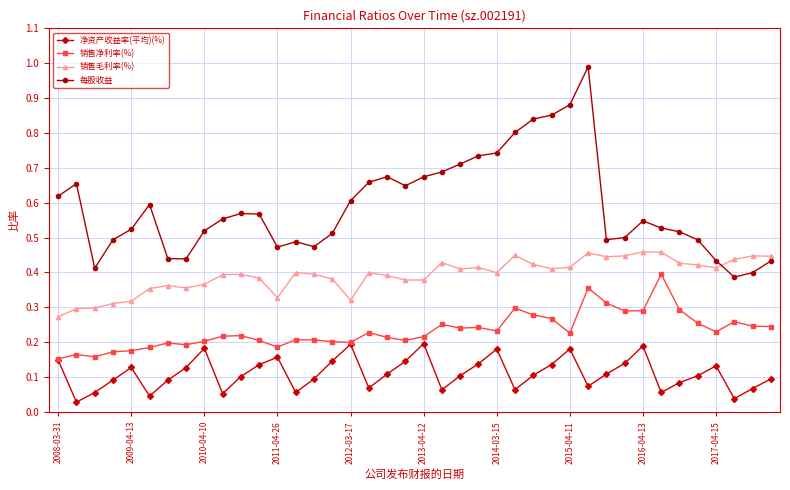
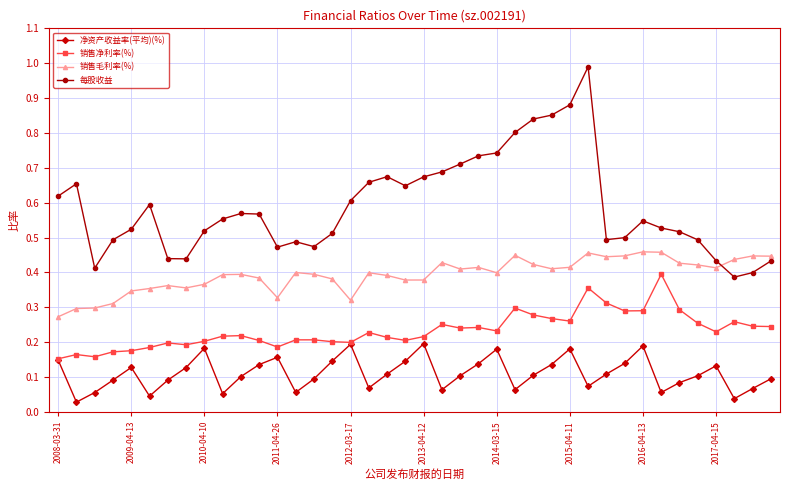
  {
    "销售净利率(%)": {
      "2009-04-13": 0.18,
      "2010-04-10": 0.20,
      "2011-04-26": 0.19,
      "2013-04-12": 0.22,
      "2014-03-15": 0.23,
-     "2015-04-11": 0.23,
+     "2015-04-11": 0.26,
      "2016-04-13": 0.29,
      "2017-04-15": 0.23
    },
    "销售毛利率(%)": {
      "2008-03-31": 0.27,
-     "2009-04-13": 0.32,
+     "2009-04-13": 0.35,
      "2010-04-10": 0.37,
      "2011-04-26": 0.33,
      "2012-03-17": 0.32,
      "2013-04-12": 0.38,
      "2014-03-15": 0.40,
      "2015-04-11": 0.41,
      "2016-04-13": 0.46,
      "2017-04-15": 0.41
    }
  }
